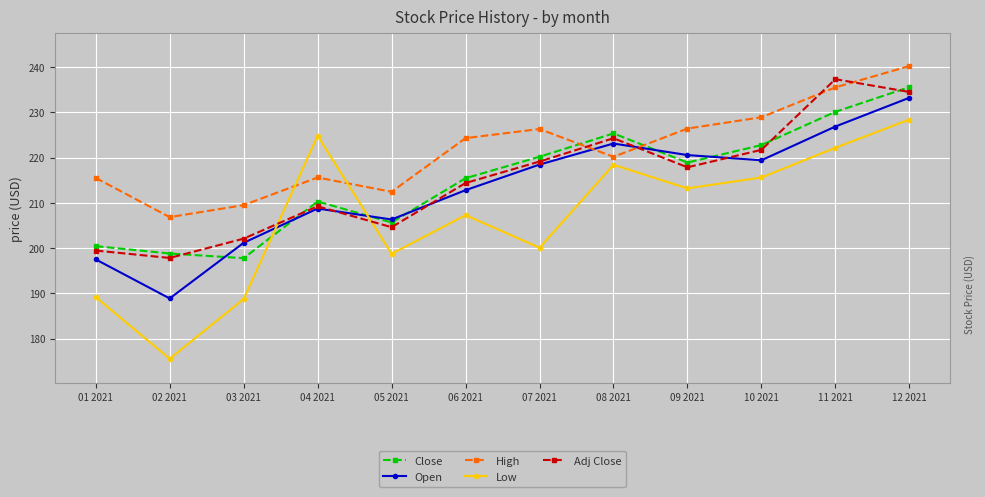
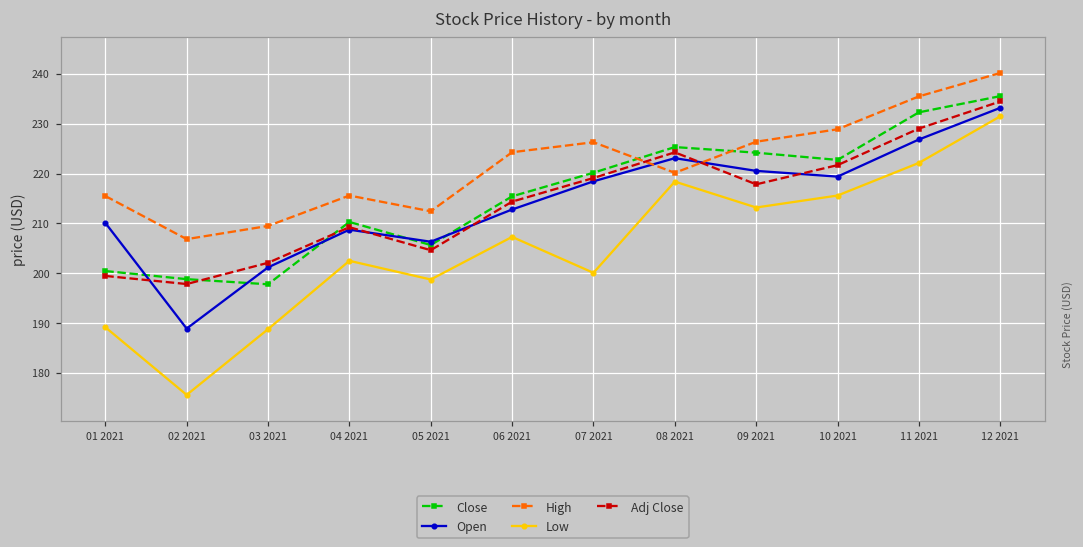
  {
    "Close": {
      "01 2021": 200,
      "02 2021": 199,
      "03 2021": 198,
      "04 2021": 210,
      "05 2021": 206,
      "06 2021": 215,
      "07 2021": 220,
      "08 2021": 225,
-     "09 2021": 219,
+     "09 2021": 224,
      "10 2021": 223,
-     "11 2021": 230,
+     "11 2021": 232,
      "12 2021": 236
    },
    "Open": {
-     "01 2021": 198,
+     "01 2021": 210,
      "02 2021": 189,
      "03 2021": 201,
      "05 2021": 206,
      "06 2021": 213,
      "07 2021": 218,
      "08 2021": 223,
      "09 2021": 221,
      "10 2021": 219,
      "11 2021": 227,
      "12 2021": 233
    },
    "High": {
      "01 2021": 216,
      "02 2021": 207,
      "03 2021": 210,
      "04 2021": 216,
      "05 2021": 212,
      "06 2021": 224,
      "07 2021": 226,
      "08 2021": 220,
      "09 2021": 226,
      "10 2021": 229,
      "11 2021": 236,
      "12 2021": 240
    },
    "Low": {
      "01 2021": 189,
      "02 2021": 176,
      "03 2021": 189,
-     "04 2021": 225,
+     "04 2021": 203,
      "05 2021": 199,
      "06 2021": 207,
      "07 2021": 200,
      "08 2021": 218,
      "09 2021": 213,
      "10 2021": 216,
      "11 2021": 222,
-     "12 2021": 228
+     "12 2021": 232
    },
    "Adj Close": {
      "01 2021": 199,
      "02 2021": 198,
      "03 2021": 202,
      "05 2021": 205,
      "06 2021": 214,
      "07 2021": 219,
      "08 2021": 224,
      "09 2021": 218,
      "10 2021": 222,
-     "11 2021": 237,
+     "11 2021": 229,
      "12 2021": 234
    }
  }
